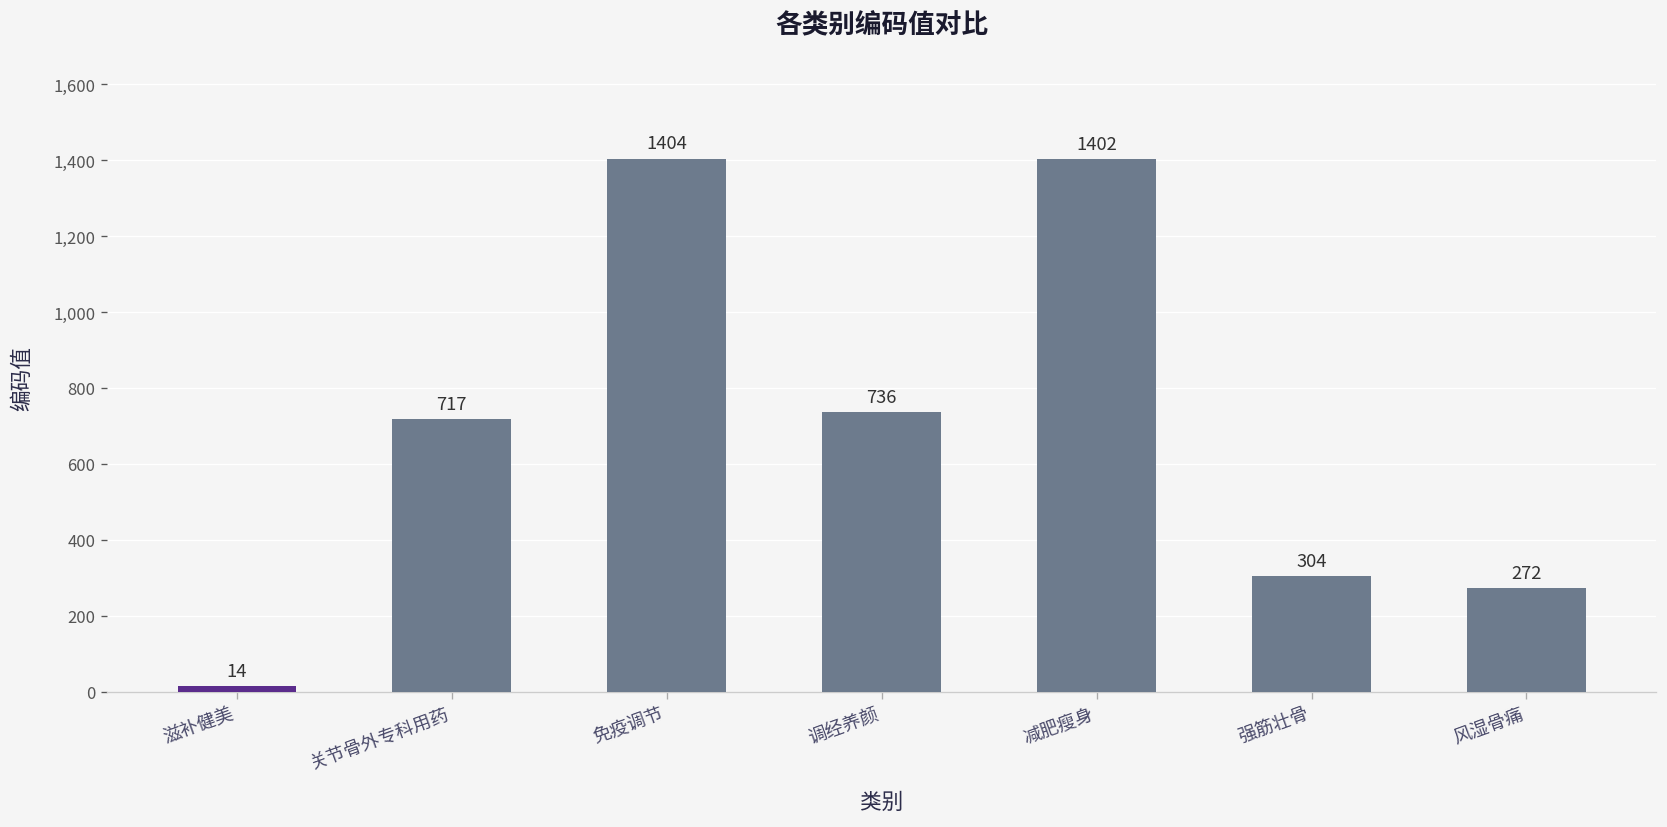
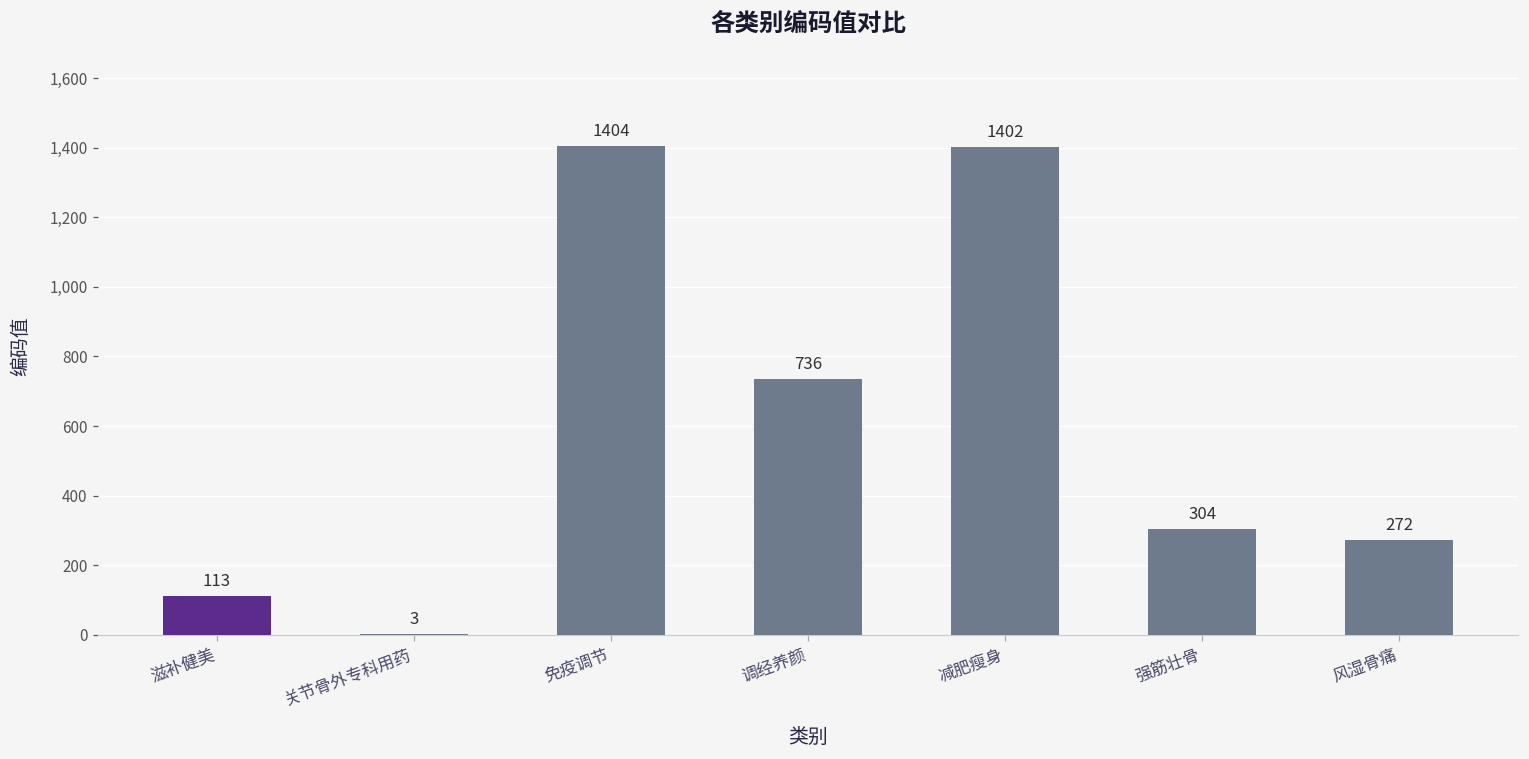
  {
-   "滋补健美": 14,
-   "关节骨外专科用药": 717,
+   "滋补健美": 113,
+   "关节骨外专科用药": 3,
    "免疫调节": 1404,
    "调经养颜": 736,
    "减肥瘦身": 1402,
    "强筋壮骨": 304,
    "风湿骨痛": 272
  }
